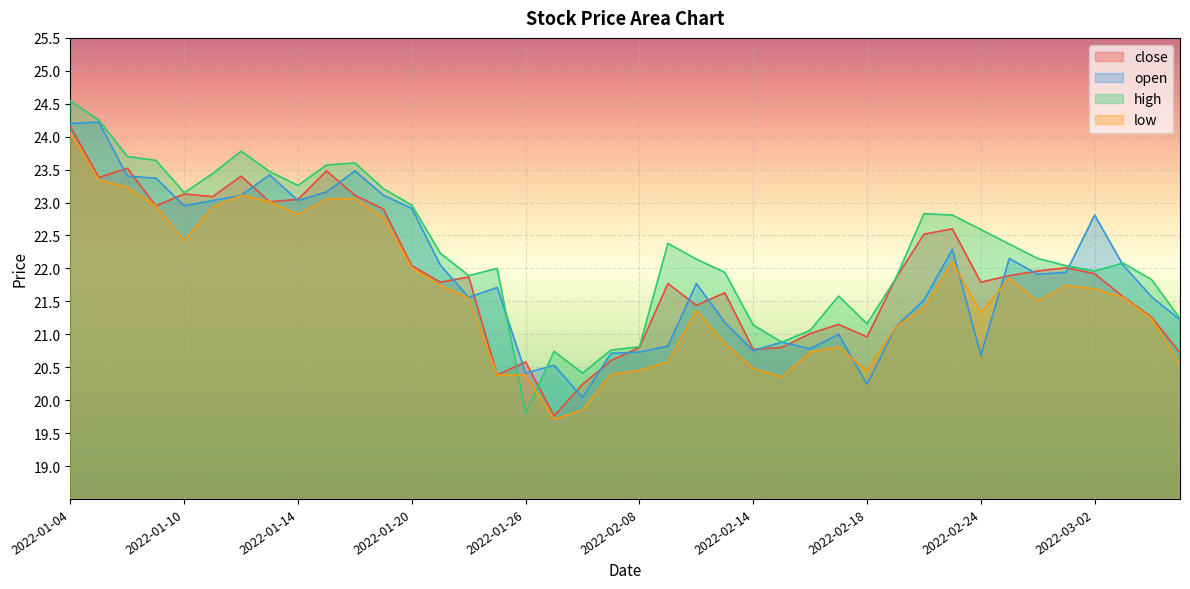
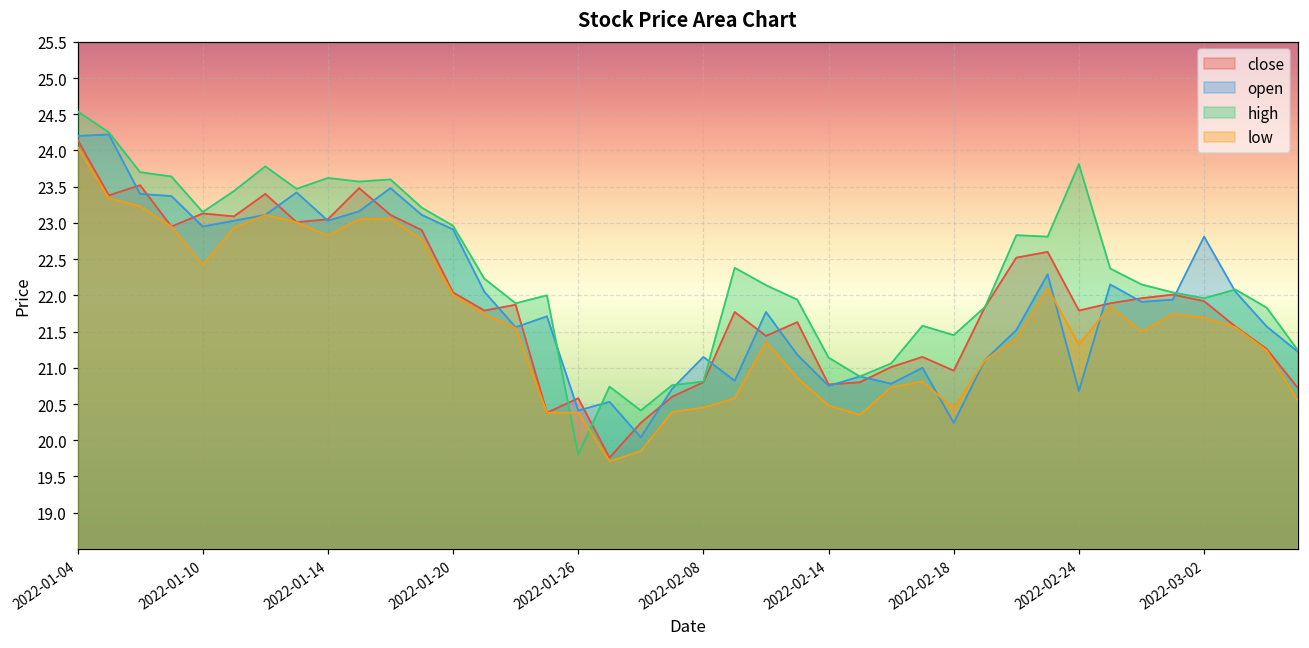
  {
    "open": {
      "2022-01-04": 24.2,
      "2022-01-10": 23.0,
      "2022-01-20": 22.9,
-     "2022-02-08": 20.7,
+     "2022-02-08": 21.2,
      "2022-02-18": 20.2,
      "2022-02-24": 20.7,
      "2022-03-02": 22.8
    },
    "high": {
      "2022-01-04": 24.5,
-     "2022-01-14": 23.3,
+     "2022-01-14": 23.6,
      "2022-01-20": 23.0,
      "2022-01-26": 19.8,
      "2022-02-14": 21.1,
-     "2022-02-18": 21.2,
-     "2022-02-24": 22.6,
+     "2022-02-18": 21.5,
+     "2022-02-24": 23.8,
      "2022-03-02": 22.0
    }
  }
